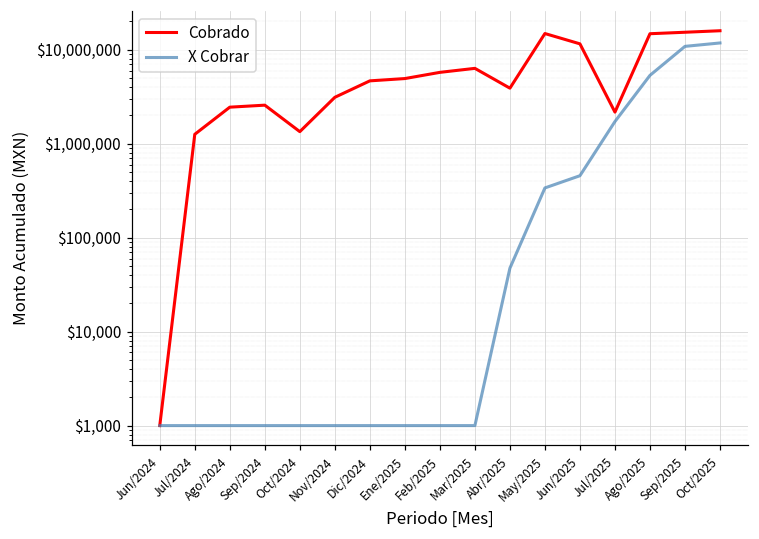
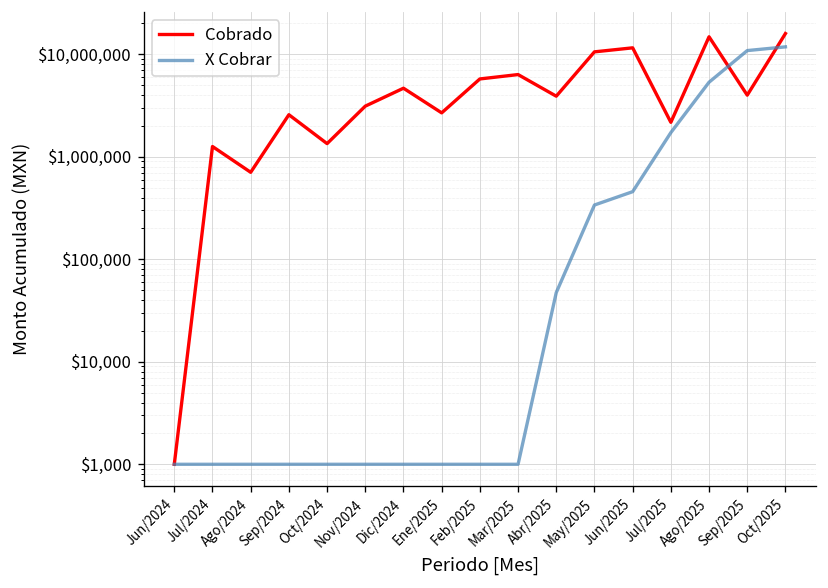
  {
    "Cobrado": {
      "Jul/2024": "$1,300,000",
-     "Ago/2024": "$2,500,000",
+     "Ago/2024": "$700,000",
      "Sep/2024": "$2,600,000",
      "Oct/2024": "$1,300,000",
      "Nov/2024": "$3,100,000",
      "Dic/2024": "$5,000,000",
-     "Ene/2025": "$5,000,000",
+     "Ene/2025": "$2,700,000",
      "Feb/2025": "$6,000,000",
      "Mar/2025": "$6,000,000",
      "Abr/2025": "$4,000,000",
-     "May/2025": "$15,000,000",
+     "May/2025": "$11,000,000",
      "Jun/2025": "$12,000,000",
      "Jul/2025": "$2,200,000",
      "Ago/2025": "$15,000,000",
-     "Sep/2025": "$15,000,000",
+     "Sep/2025": "$4,000,000",
      "Oct/2025": "$16,000,000"
    },
    "X Cobrar": {
      "Jul/2024": "$1,000",
      "Ago/2024": "$1,000",
      "Sep/2024": "$1,000",
      "Oct/2024": "$1,000",
      "Nov/2024": "$1,000",
      "Dic/2024": "$1,000",
      "Ene/2025": "$1,000",
      "Feb/2025": "$1,000",
      "Mar/2025": "$1,000",
      "Abr/2025": "$50,000",
      "May/2025": "$340,000",
      "Jun/2025": "$500,000",
      "Jul/2025": "$1,700,000",
      "Ago/2025": "$5,000,000",
      "Sep/2025": "$11,000,000",
      "Oct/2025": "$12,000,000"
    }
  }
